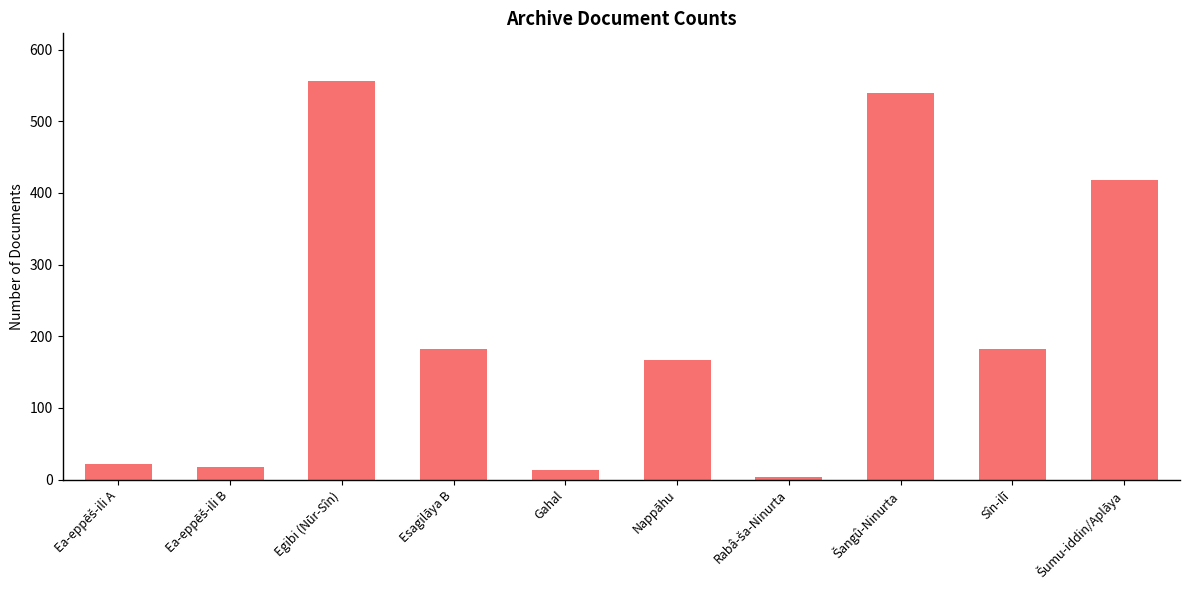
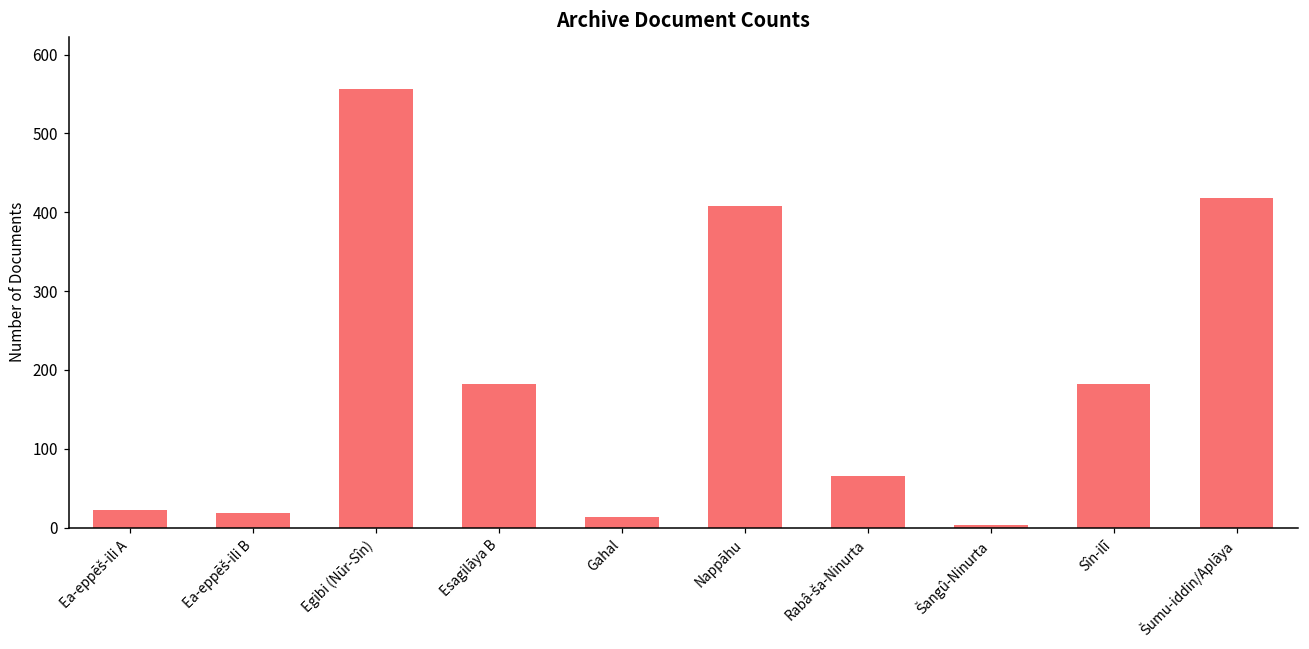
  {
    "Ea-eppēš-ili A": 20,
    "Ea-eppēš-ili B": 20,
    "Egibi (Nūr-Sîn)": 560,
    "Esagilāya B": 180,
    "Gahal": 10,
-   "Nappāhu": 170,
-   "Rabâ-ša-Ninurta": 0,
-   "Šangû-Ninurta": 540,
+   "Nappāhu": 410,
+   "Rabâ-ša-Ninurta": 70,
+   "Šangû-Ninurta": 0,
    "Sîn-ilī": 180,
    "Šumu-iddin/Aplāya": 420
  }
